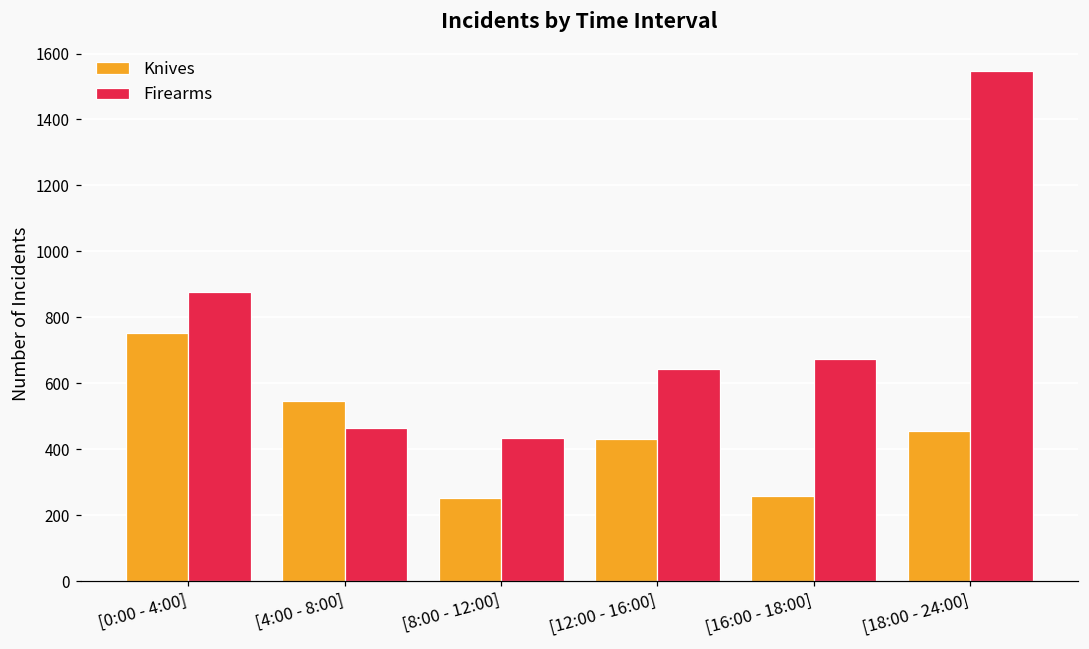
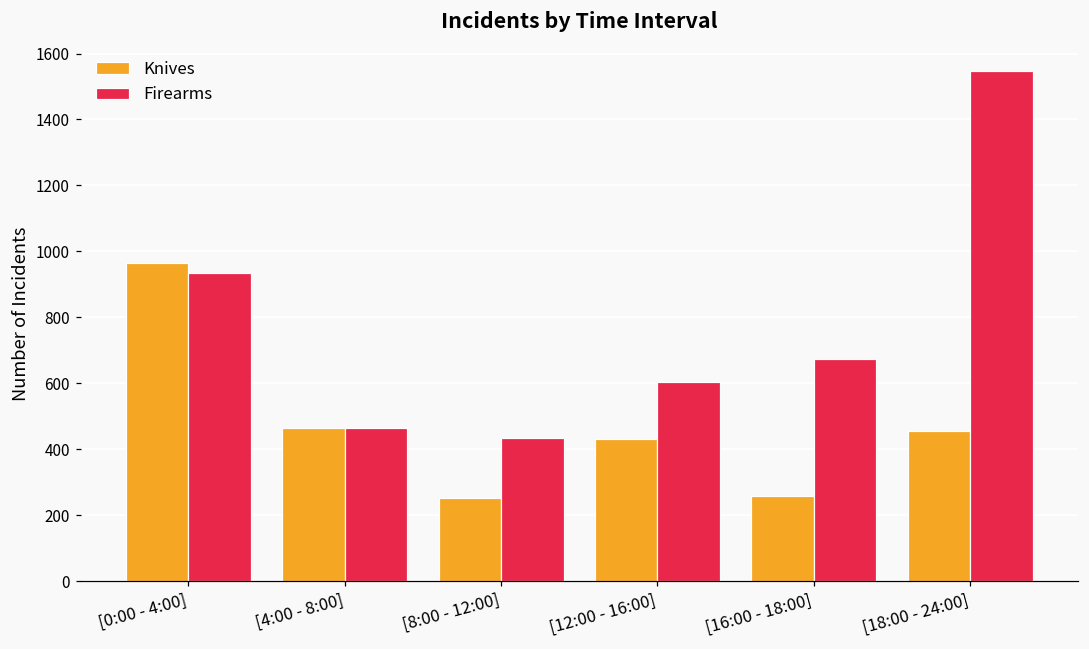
  {
    "Knives": {
-     "[0:00 - 4:00]": 750,
-     "[4:00 - 8:00]": 550,
+     "[0:00 - 4:00]": 960,
+     "[4:00 - 8:00]": 470,
      "[8:00 - 12:00]": 250,
      "[12:00 - 16:00]": 430,
      "[16:00 - 18:00]": 260,
      "[18:00 - 24:00]": 450
    },
    "Firearms": {
-     "[0:00 - 4:00]": 880,
+     "[0:00 - 4:00]": 930,
      "[4:00 - 8:00]": 470,
      "[8:00 - 12:00]": 430,
-     "[12:00 - 16:00]": 640,
+     "[12:00 - 16:00]": 600,
      "[16:00 - 18:00]": 680,
      "[18:00 - 24:00]": 1550
    }
  }
